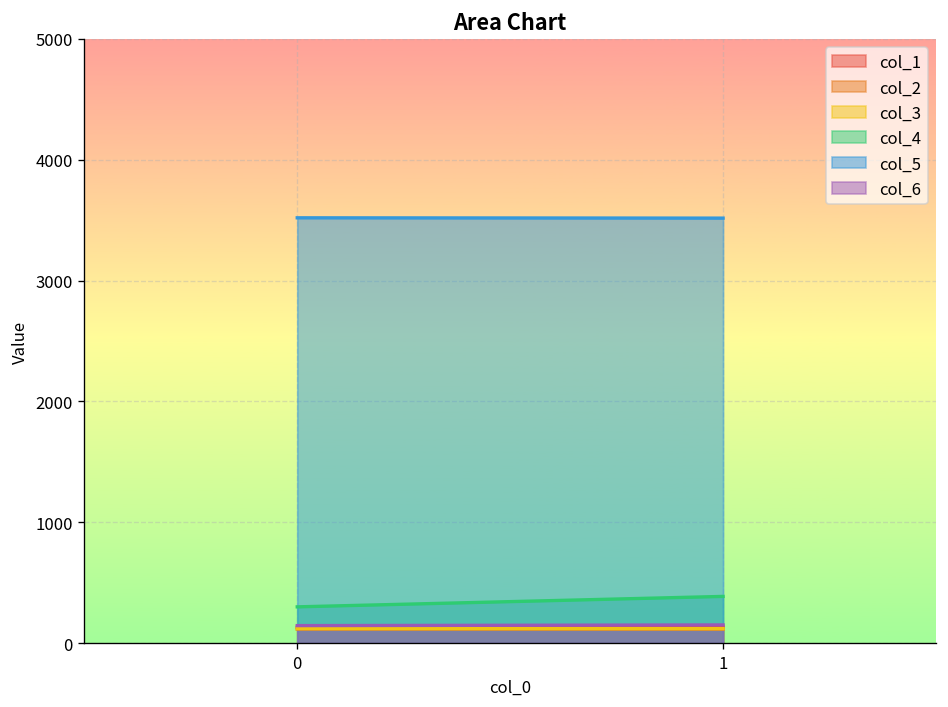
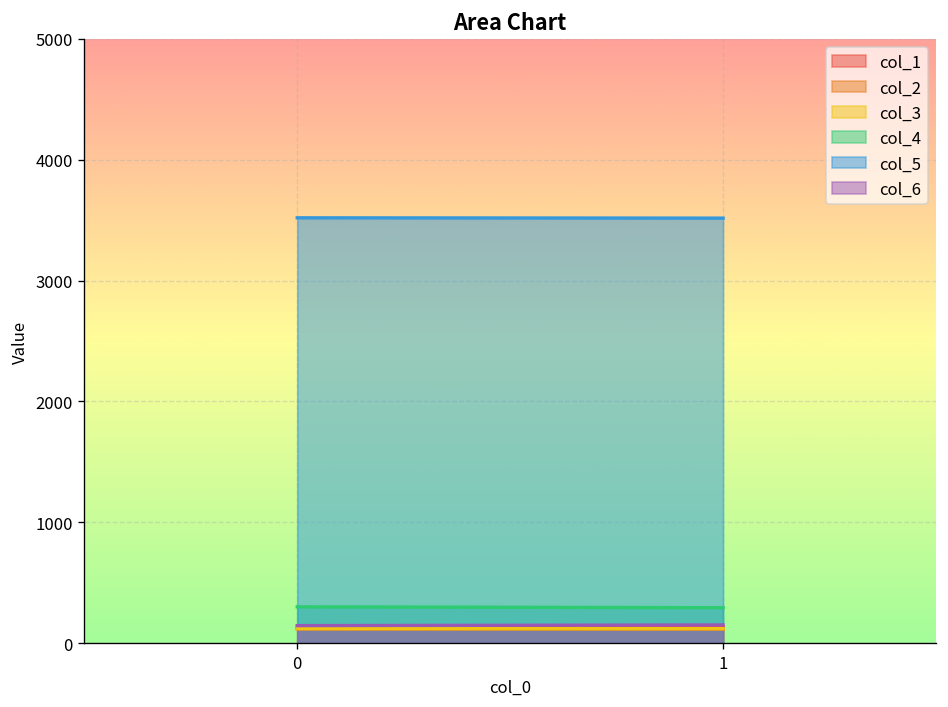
  {
    "col_4": {
      "0": 300,
-     "1": 390
+     "1": 290
    },
    "col_5": {
      "0": 3520,
      "1": 3520
    }
  }
